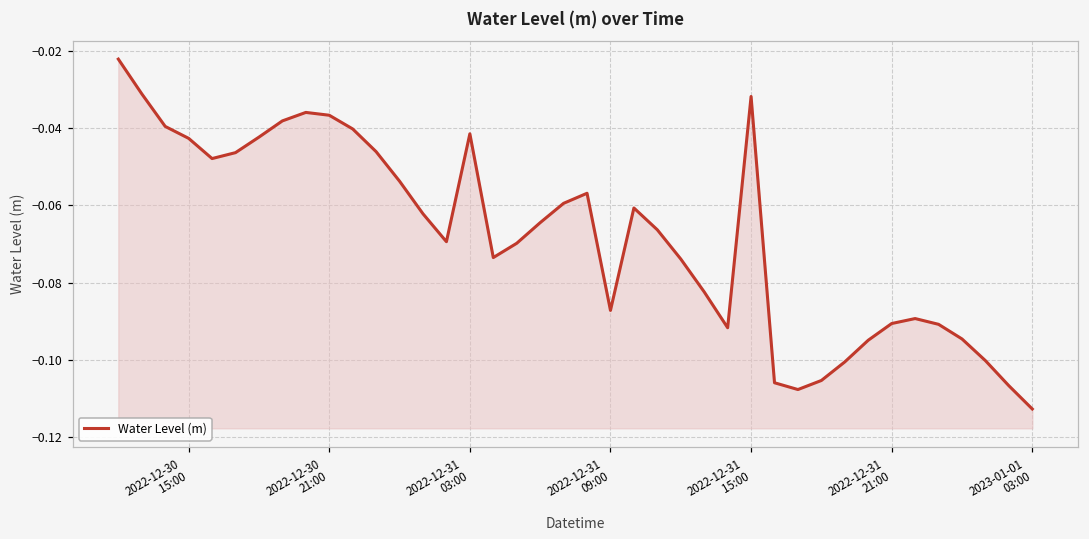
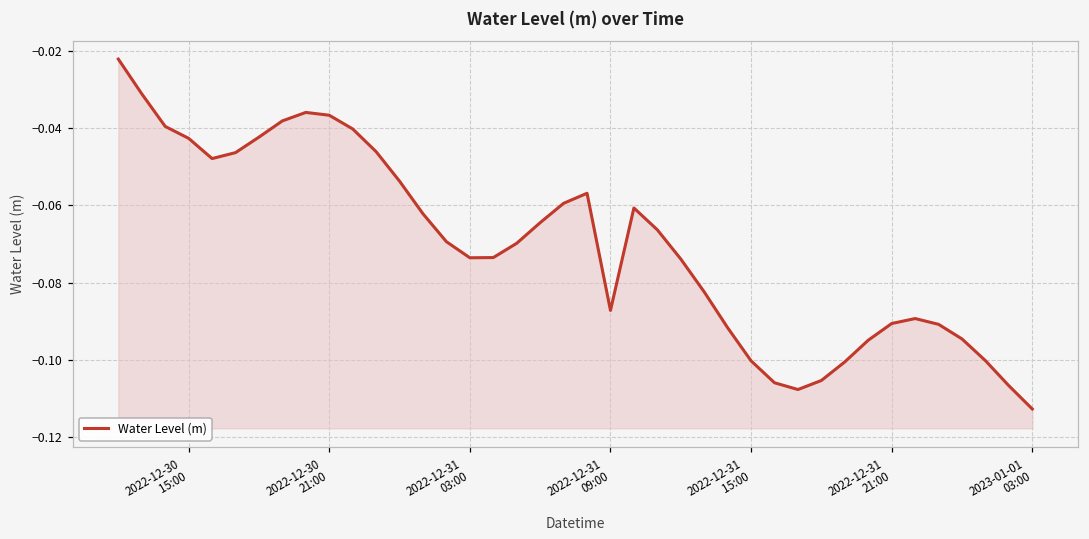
  {
    "2022-12-30 15:00": -0.043,
    "2022-12-30 21:00": -0.037,
-   "2022-12-31 03:00": -0.041,
+   "2022-12-31 03:00": -0.074,
    "2022-12-31 09:00": -0.087,
-   "2022-12-31 15:00": -0.032,
+   "2022-12-31 15:00": -0.100,
    "2022-12-31 21:00": -0.091,
    "2023-01-01 03:00": -0.113
  }
